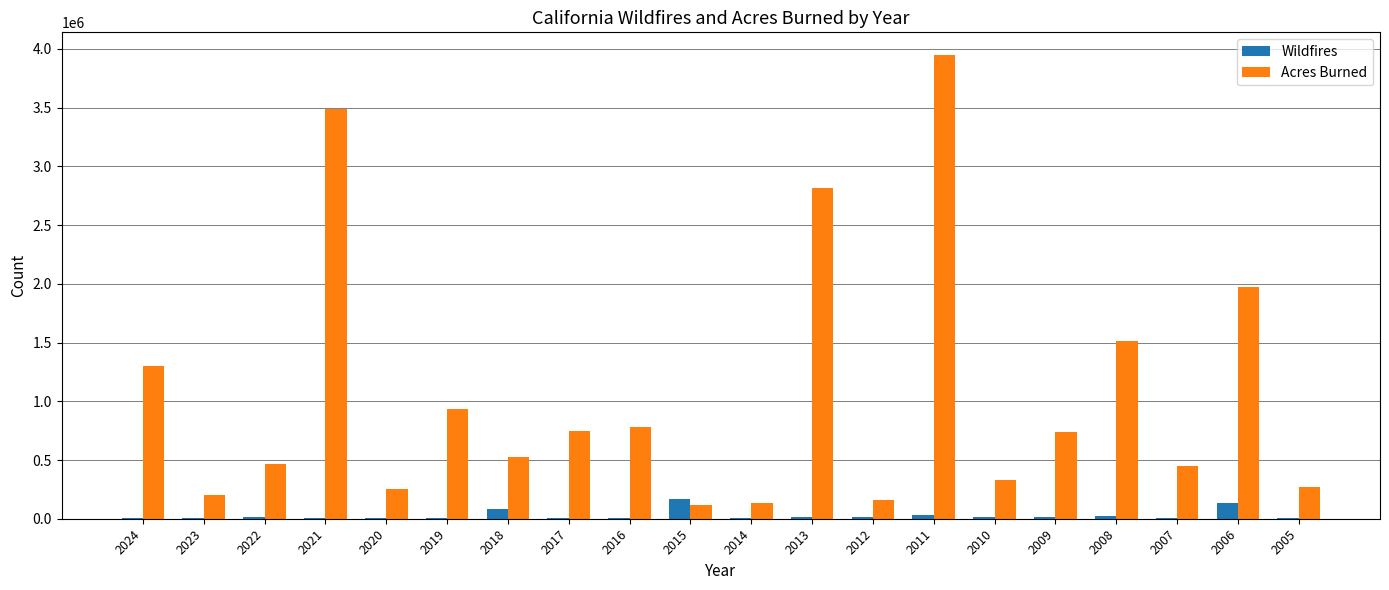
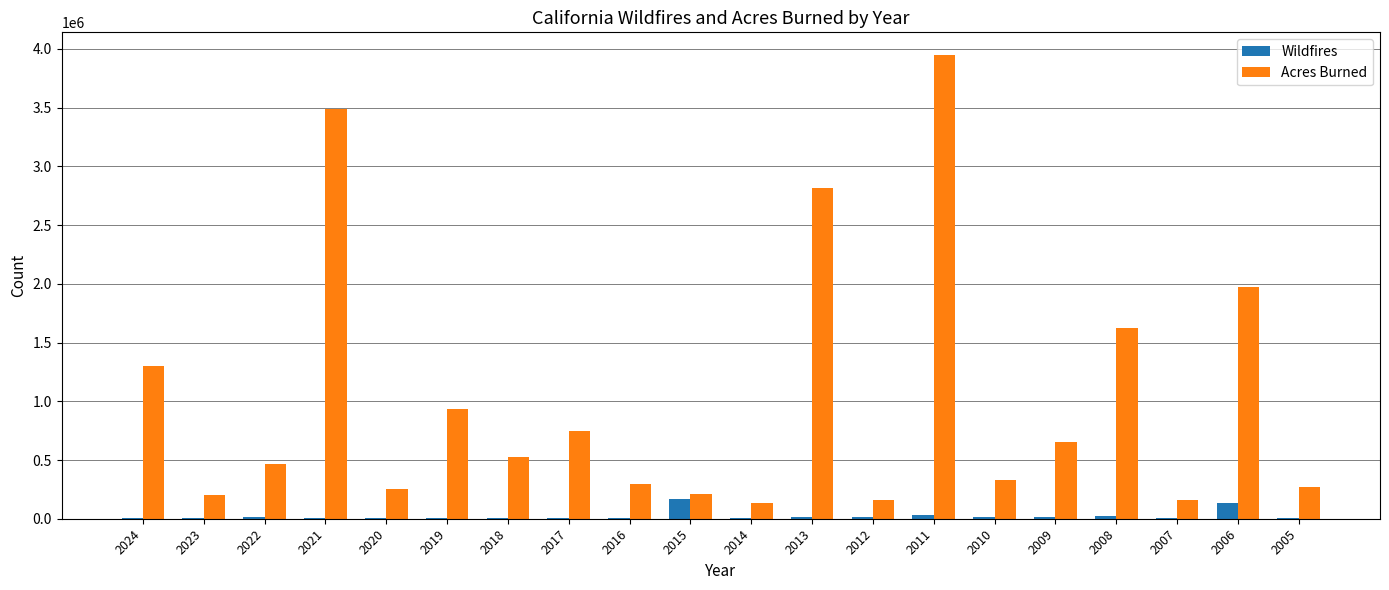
  {
    "Wildfires": {
-     "2018": 90000,
+     "2018": 10000,
      "2015": 170000,
      "2011": 30000,
      "2006": 140000
    },
    "Acres Burned": {
      "2024": 1300000,
      "2023": 210000,
      "2022": 460000,
      "2021": 3480000,
      "2020": 260000,
      "2019": 940000,
      "2018": 530000,
      "2017": 740000,
-     "2016": 780000,
-     "2015": 120000,
+     "2016": 300000,
+     "2015": 210000,
      "2014": 130000,
      "2013": 2820000,
      "2012": 160000,
      "2011": 3940000,
      "2010": 330000,
-     "2009": 740000,
-     "2008": 1520000,
-     "2007": 450000,
+     "2009": 650000,
+     "2008": 1630000,
+     "2007": 160000,
      "2006": 1980000,
      "2005": 270000
    }
  }
